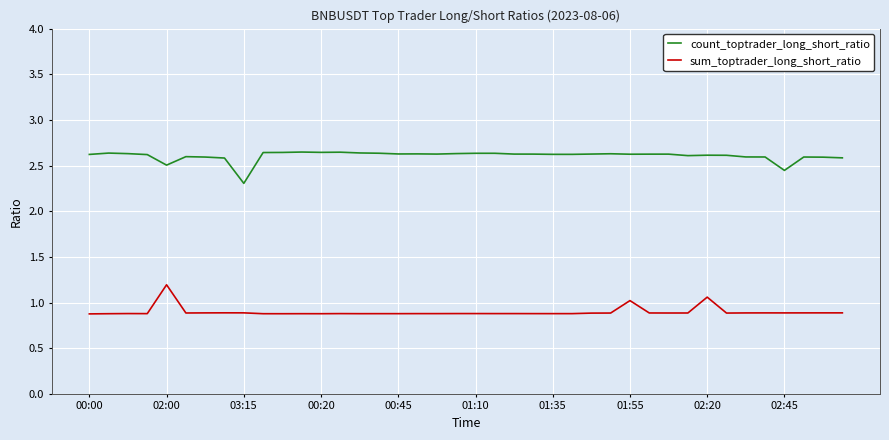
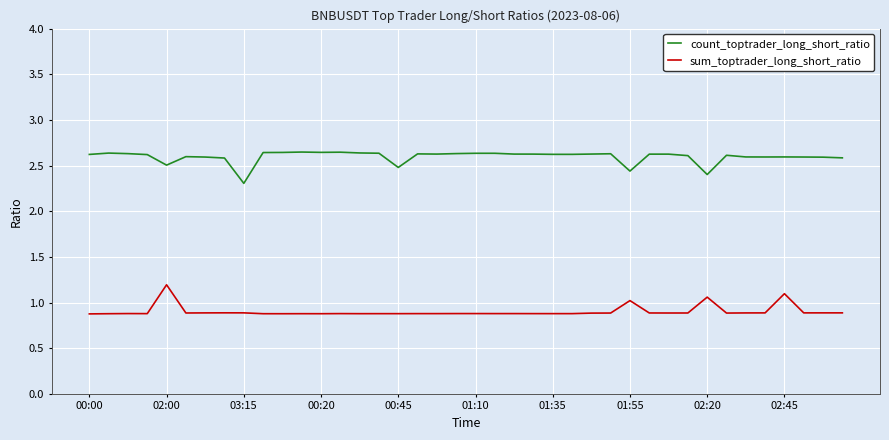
  {
    "count_toptrader_long_short_ratio": {
      "00:00": 2.6,
      "02:00": 2.5,
      "03:15": 2.3,
      "00:20": 2.6,
-     "00:45": 2.6,
+     "00:45": 2.5,
      "01:10": 2.6,
      "01:35": 2.6,
-     "01:55": 2.6,
-     "02:20": 2.6,
-     "02:45": 2.4
+     "01:55": 2.4,
+     "02:20": 2.4,
+     "02:45": 2.6
    },
    "sum_toptrader_long_short_ratio": {
      "00:00": 0.9,
      "02:00": 1.2,
      "03:15": 0.9,
      "00:20": 0.9,
      "00:45": 0.9,
      "01:10": 0.9,
      "01:35": 0.9,
      "01:55": 1.0,
      "02:20": 1.1,
-     "02:45": 0.9
+     "02:45": 1.1
    }
  }
